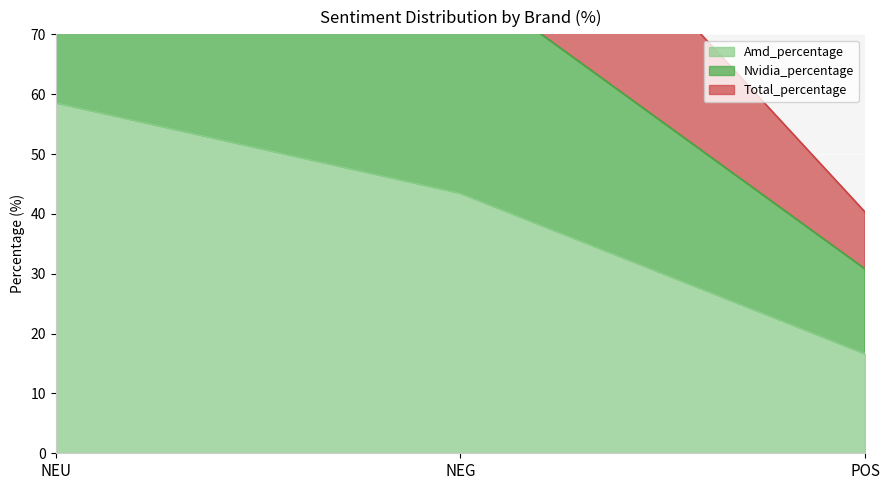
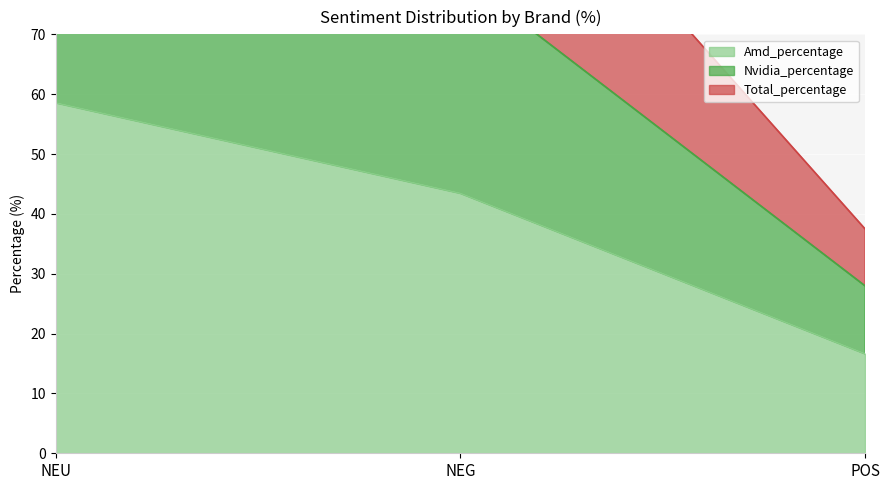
  {
    "Amd_percentage": {
      "NEU": 59,
      "NEG": 43,
      "POS": 17
    },
    "Nvidia_percentage": {
-     "POS": 14
+     "POS": 11
    },
    "Total_percentage": {
      "POS": 10
    }
  }
